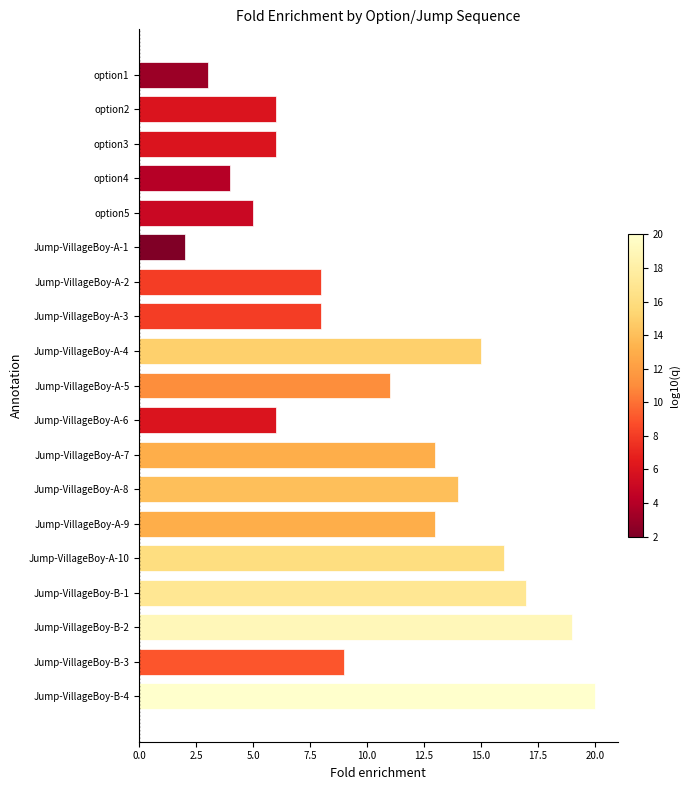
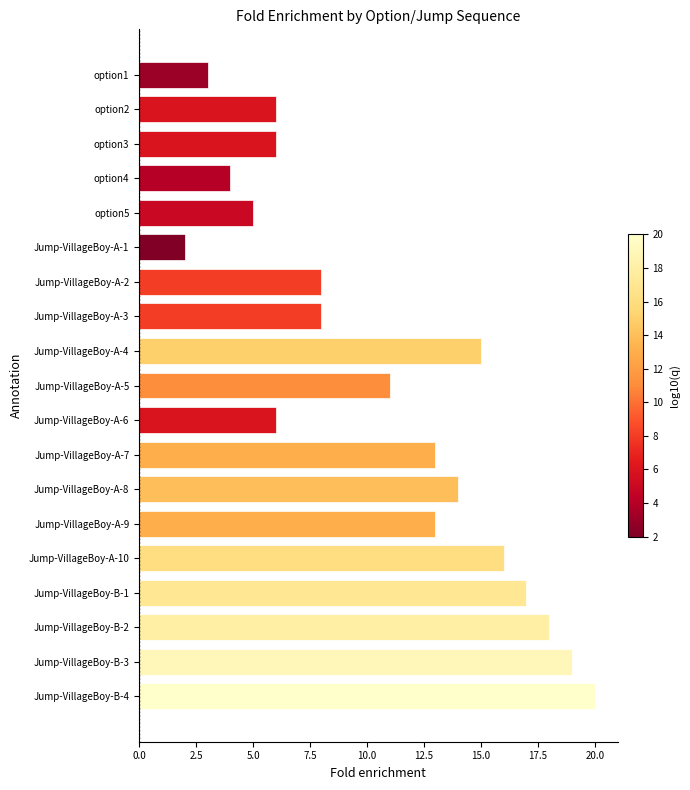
  {
    "option1": 3,
    "option2": 6,
    "option3": 6,
    "option4": 4,
    "option5": 5,
    "Jump-VillageBoy-A-1": 2,
    "Jump-VillageBoy-A-2": 8,
    "Jump-VillageBoy-A-3": 8,
    "Jump-VillageBoy-A-4": 15,
    "Jump-VillageBoy-A-5": 11,
    "Jump-VillageBoy-A-6": 6,
    "Jump-VillageBoy-A-7": 13,
    "Jump-VillageBoy-A-8": 14,
    "Jump-VillageBoy-A-9": 13,
    "Jump-VillageBoy-A-10": 16,
    "Jump-VillageBoy-B-1": 17,
-   "Jump-VillageBoy-B-2": 19,
-   "Jump-VillageBoy-B-3": 9,
+   "Jump-VillageBoy-B-2": 18,
+   "Jump-VillageBoy-B-3": 19,
    "Jump-VillageBoy-B-4": 20
  }
